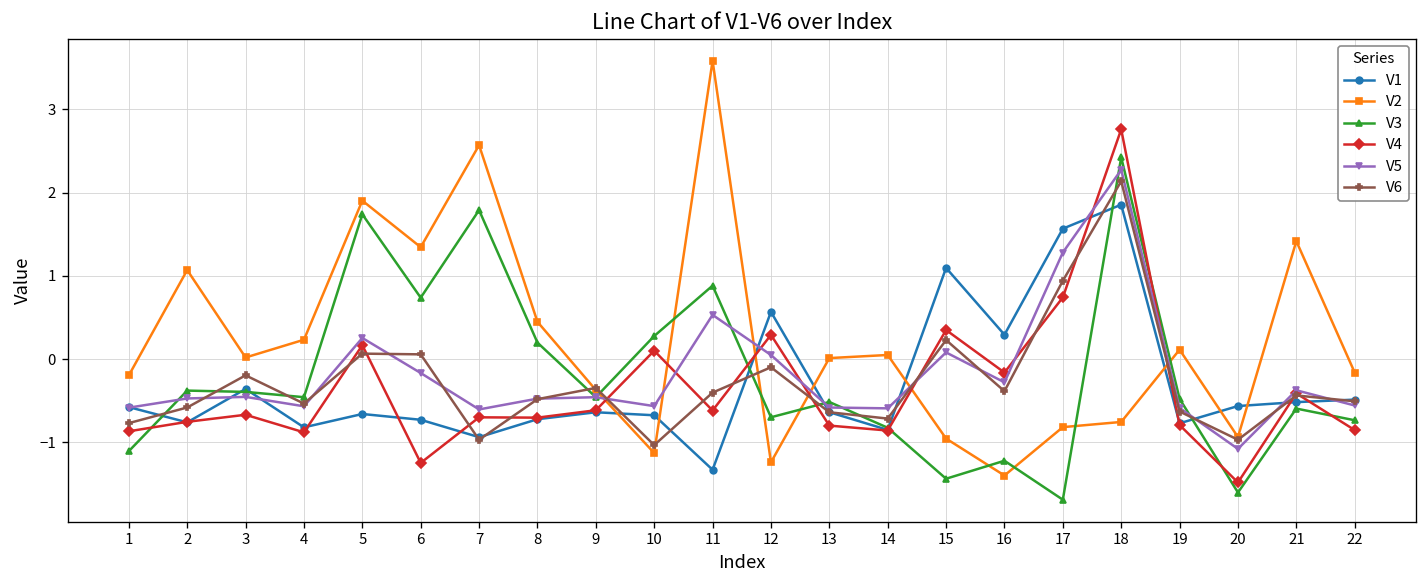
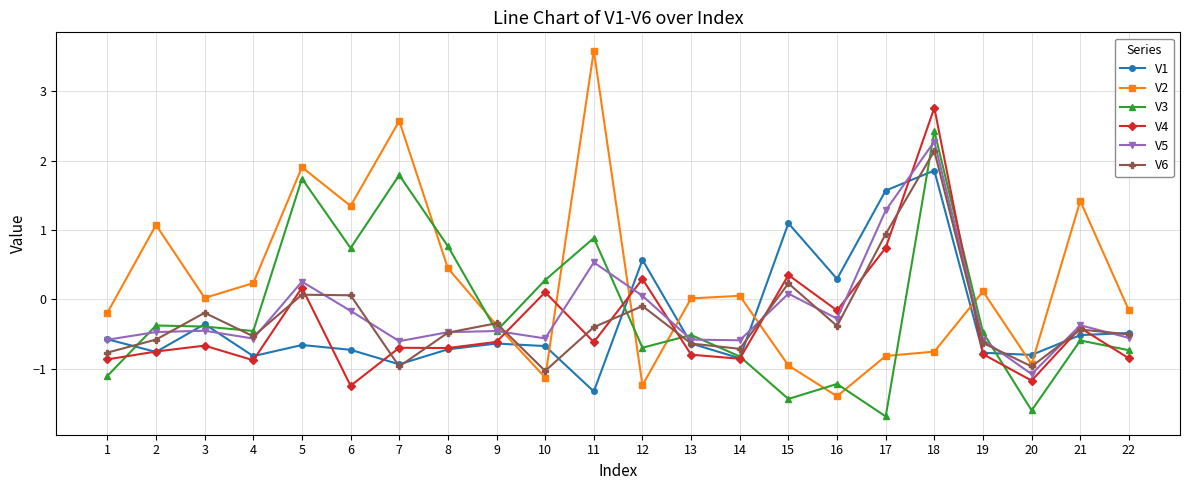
  {
    "V1": {
      "4": -0.8,
      "5": -0.7,
      "6": -0.7,
      "10": -0.7,
      "11": -1.3,
      "12": 0.6,
      "15": 1.1,
      "16": 0.3,
      "17": 1.6,
      "18": 1.9,
-     "20": -0.6,
+     "20": -0.8,
      "21": -0.5
    },
    "V2": {
      "1": -0.2,
      "2": 1.1,
      "3": 0.0,
      "4": 0.2,
      "5": 1.9,
      "6": 1.3,
      "7": 2.6,
      "8": 0.4,
      "10": -1.1,
      "11": 3.6,
      "12": -1.2,
      "13": 0.0,
      "14": 0.0,
      "15": -1.0,
      "16": -1.4,
      "17": -0.8,
      "18": -0.8,
      "19": 0.1,
      "21": 1.4,
      "22": -0.2
    },
    "V3": {
      "1": -1.1,
      "2": -0.4,
      "4": -0.5,
      "5": 1.7,
      "6": 0.7,
      "7": 1.8,
-     "8": 0.2,
+     "8": 0.8,
      "10": 0.3,
      "11": 0.9,
      "12": -0.7,
      "13": -0.5,
      "15": -1.4,
      "16": -1.2,
      "17": -1.7,
      "18": 2.4,
      "19": -0.5,
      "20": -1.6,
      "21": -0.6,
      "22": -0.7
    },
    "V4": {
      "1": -0.9,
      "3": -0.7,
      "4": -0.9,
      "5": 0.2,
      "6": -1.2,
      "7": -0.7,
      "10": 0.1,
      "11": -0.6,
      "12": 0.3,
      "13": -0.8,
      "15": 0.3,
      "16": -0.2,
      "17": 0.7,
      "18": 2.8,
-     "20": -1.5,
+     "20": -1.2,
      "22": -0.9
    },
    "V5": {
      "2": -0.5,
      "3": -0.5,
      "5": 0.3,
      "6": -0.2,
      "7": -0.6,
      "10": -0.6,
      "11": 0.5,
      "12": 0.0,
      "13": -0.6,
      "14": -0.6,
      "15": 0.1,
      "16": -0.3,
      "17": 1.3,
      "18": 2.3,
      "19": -0.6,
      "20": -1.1,
      "21": -0.4,
      "22": -0.6
    },
    "V6": {
      "1": -0.8,
      "2": -0.6,
      "3": -0.2,
      "5": 0.1,
      "6": 0.1,
      "10": -1.0,
      "11": -0.4,
      "12": -0.1,
      "14": -0.7,
      "15": 0.2,
      "16": -0.4,
      "17": 0.9,
      "18": 2.1,
      "19": -0.6
    }
  }
